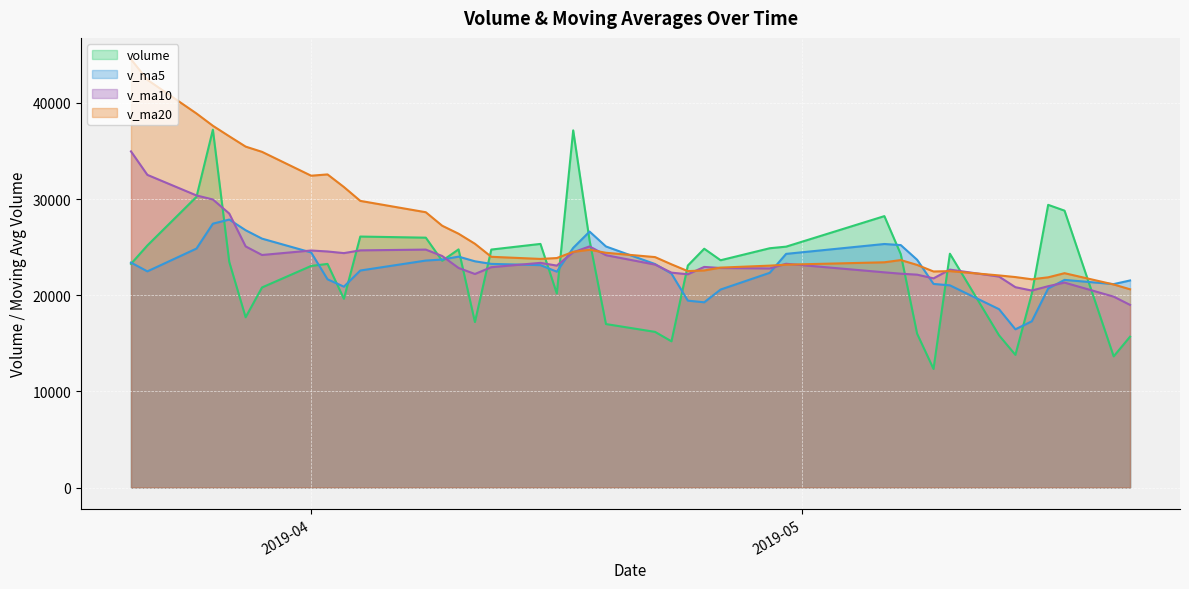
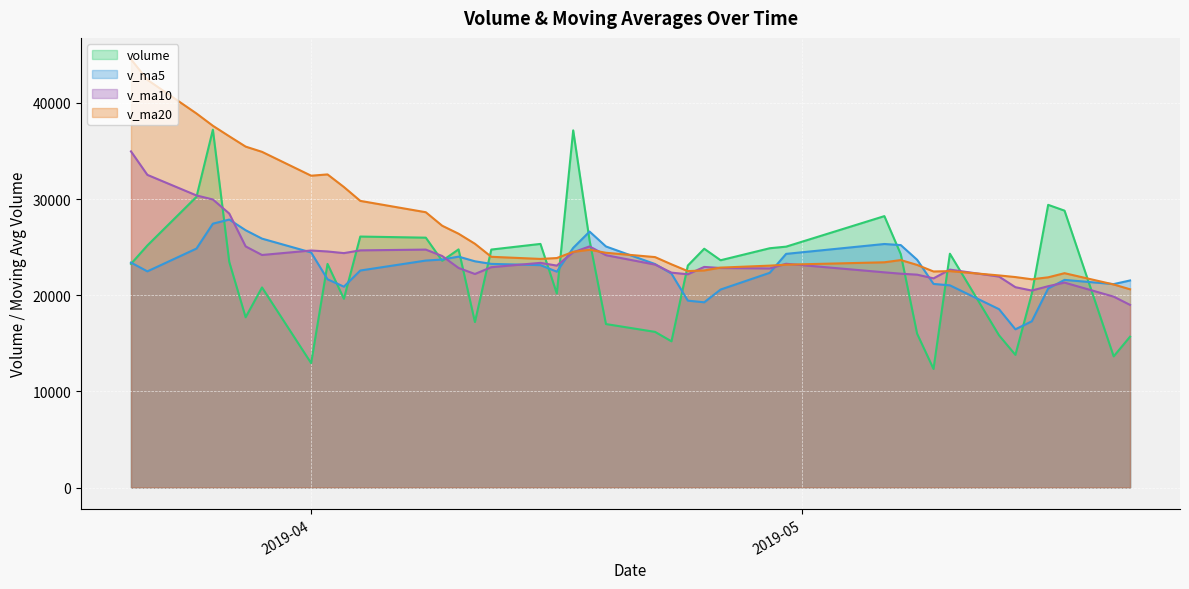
  {
    "volume": {
-     "2019-04": 23000
+     "2019-04": 13000
    },
    "v_ma20": {
      "2019-04": 32000
    }
  }
